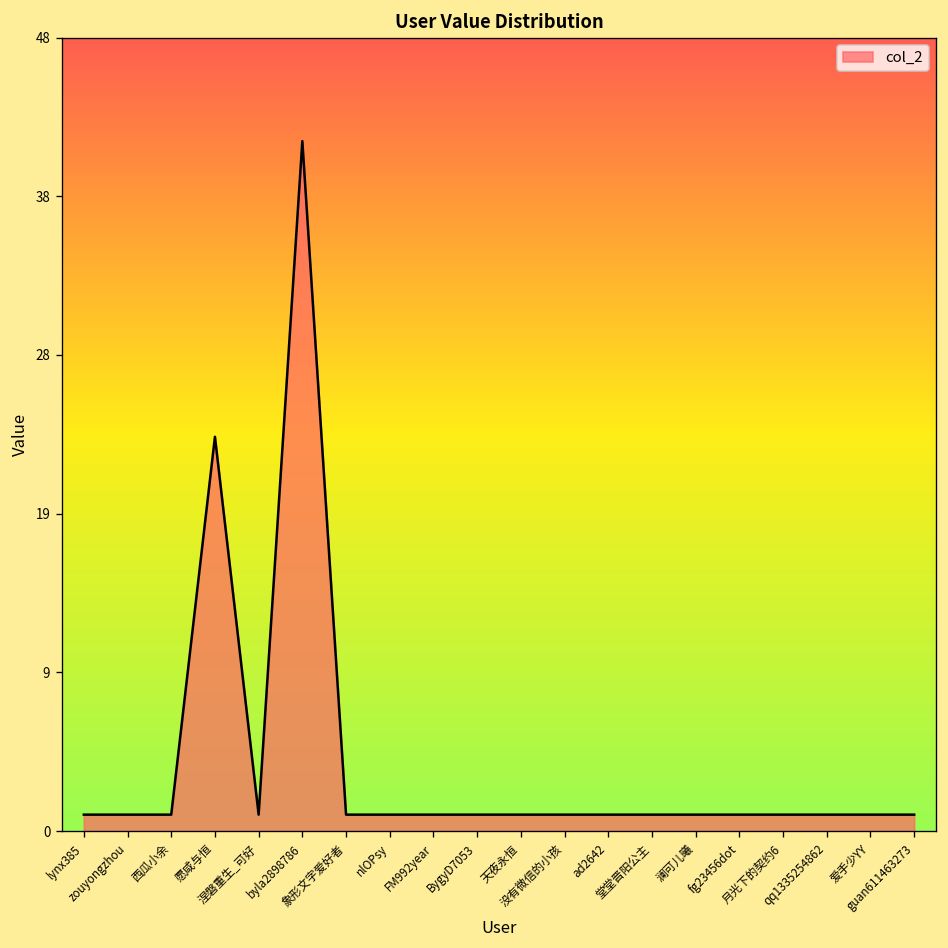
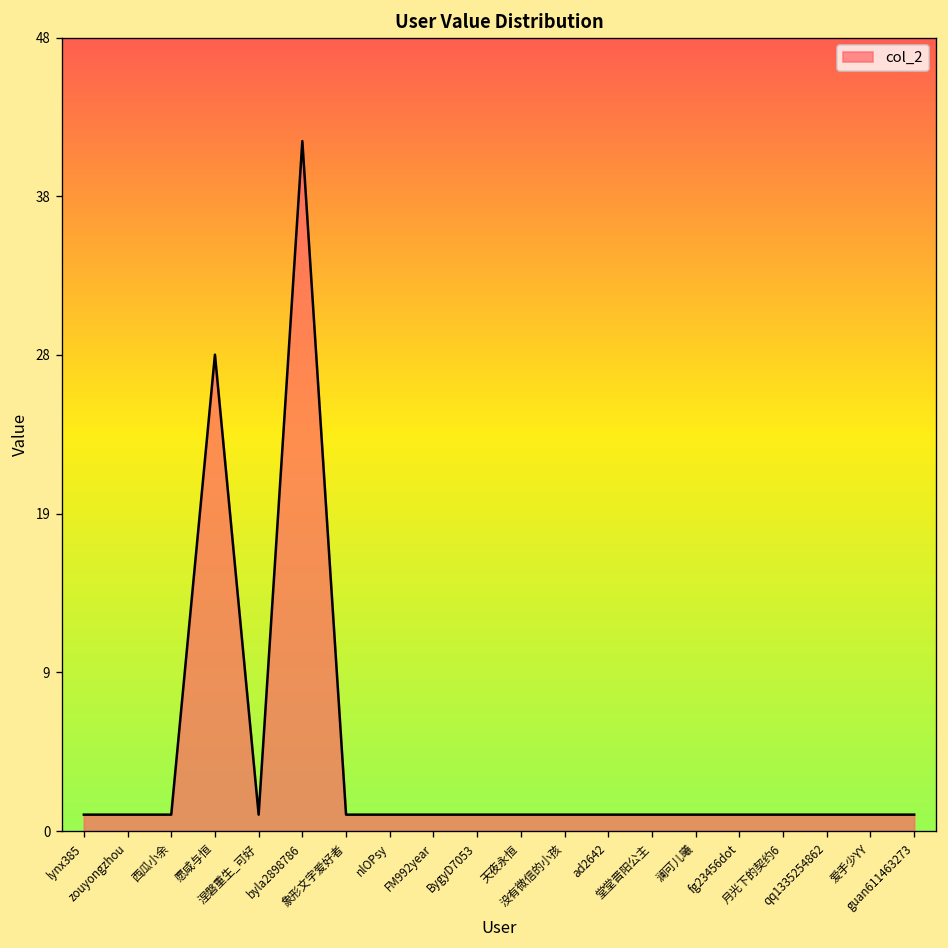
  {
    "lynx385": 1,
    "zouyongzhou": 1,
    "西瓜小余": 1,
-   "愿咸与恒": 24,
+   "愿咸与恒": 29,
    "涅磐重生_可好": 1,
    "byla2898786": 42,
    "象形文字爱好者": 1,
    "nlOPsy": 1,
    "FM992year": 1,
    "BygyD7053": 1,
    "天夜永恒": 1,
    "没有微信的小孩": 1,
    "ad2642": 1,
    "堂堂晋阳公主": 1,
    "澜可儿曦": 1,
    "fg23456dot": 1,
    "月光下的契约6": 1,
    "qq1335254862": 1,
    "爱手少YY": 1,
    "guan611463273": 1
  }
